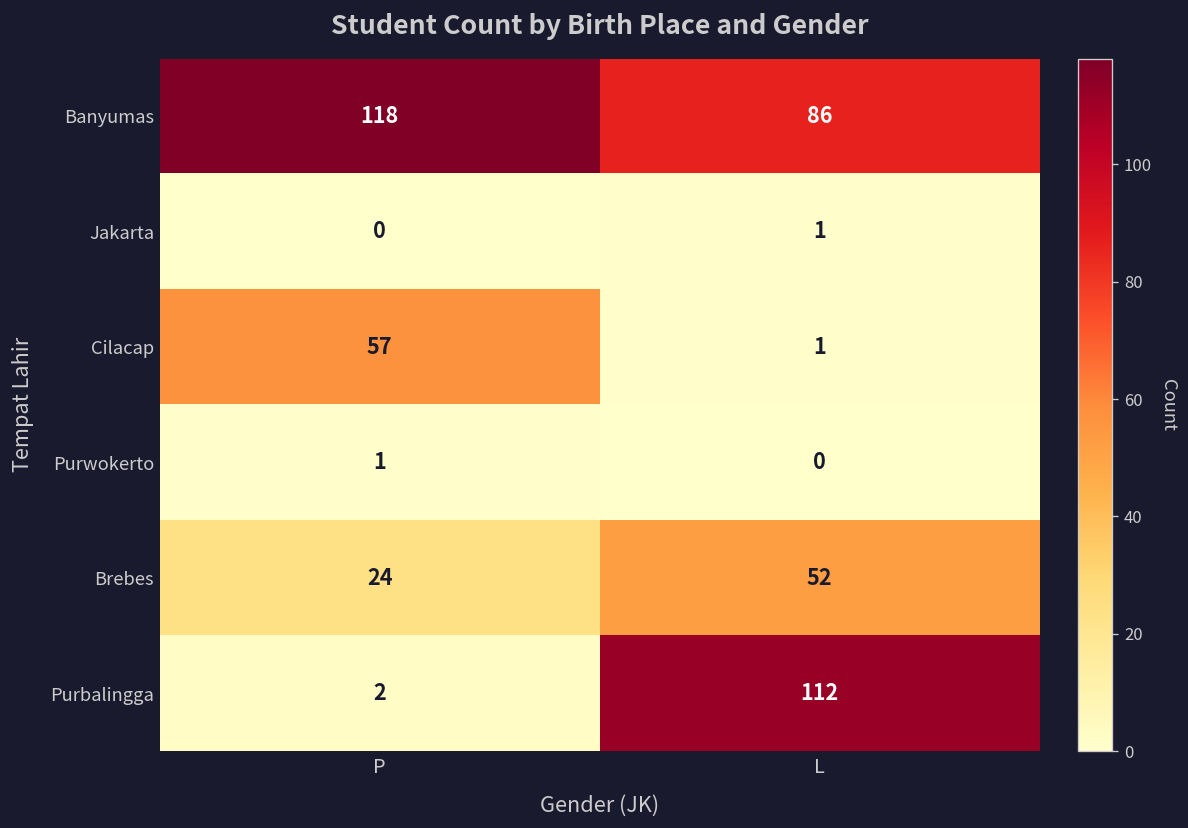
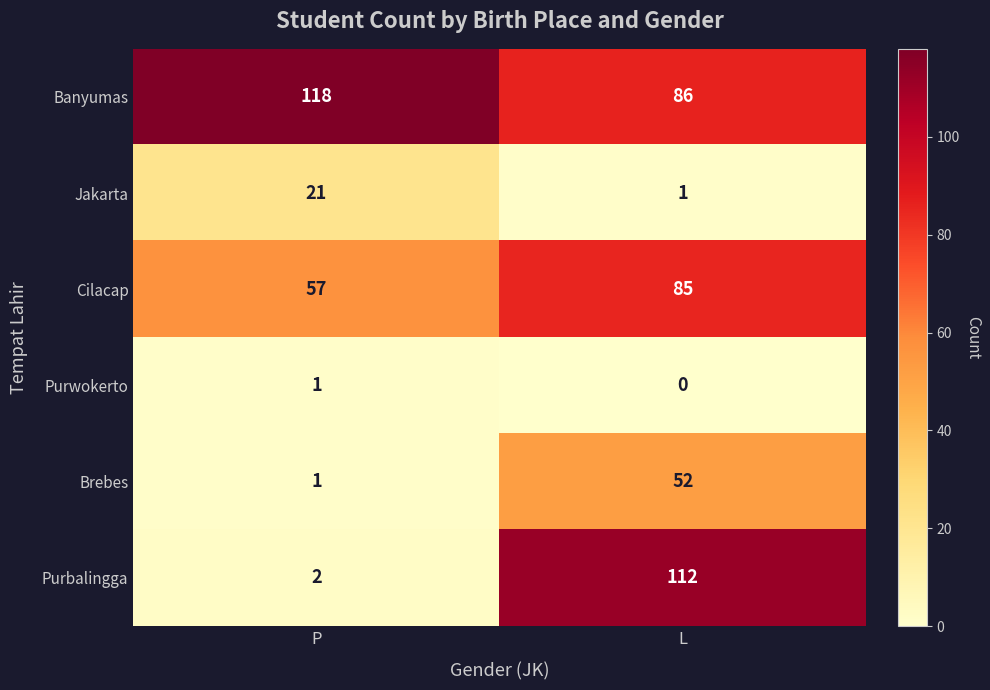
  {
    "Banyumas": {
      "P": 118,
      "L": 86
    },
    "Jakarta": {
-     "P": 0,
+     "P": 21,
      "L": 1
    },
    "Cilacap": {
      "P": 57,
-     "L": 1
+     "L": 85
    },
    "Purwokerto": {
      "P": 1,
      "L": 0
    },
    "Brebes": {
-     "P": 24,
+     "P": 1,
      "L": 52
    },
    "Purbalingga": {
      "P": 2,
      "L": 112
    }
  }
